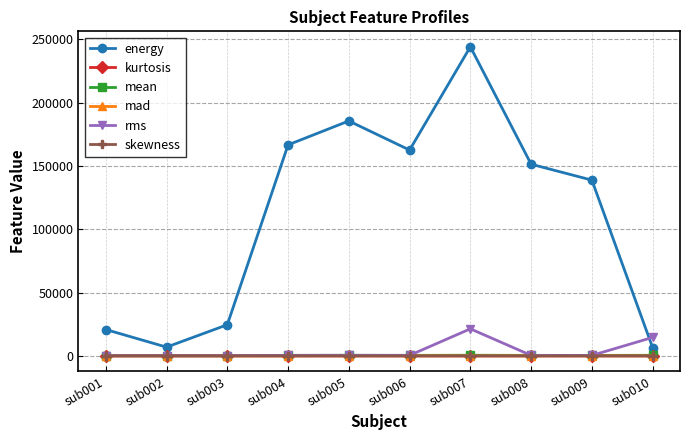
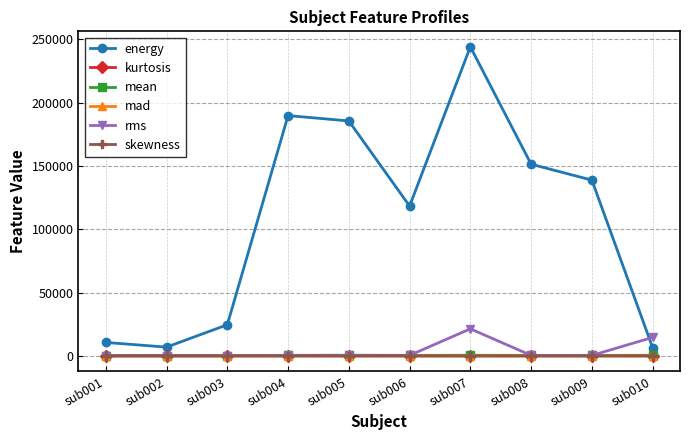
  {
    "energy": {
-     "sub001": 21000,
+     "sub001": 11000,
      "sub002": 7000,
      "sub003": 25000,
-     "sub004": 167000,
+     "sub004": 190000,
      "sub005": 185000,
-     "sub006": 162000,
+     "sub006": 118000,
      "sub007": 244000,
      "sub008": 151000,
      "sub009": 139000,
      "sub010": 6000
    },
    "rms": {
      "sub007": 21000,
      "sub010": 15000
    }
  }
